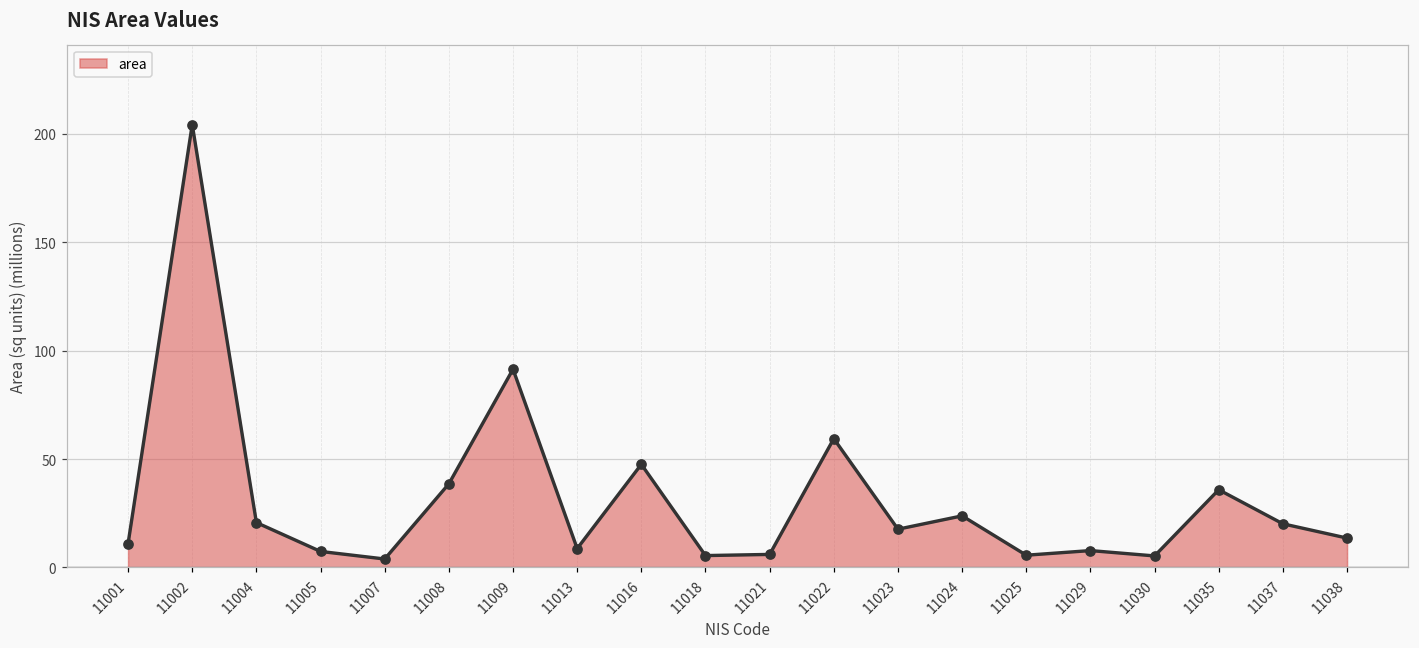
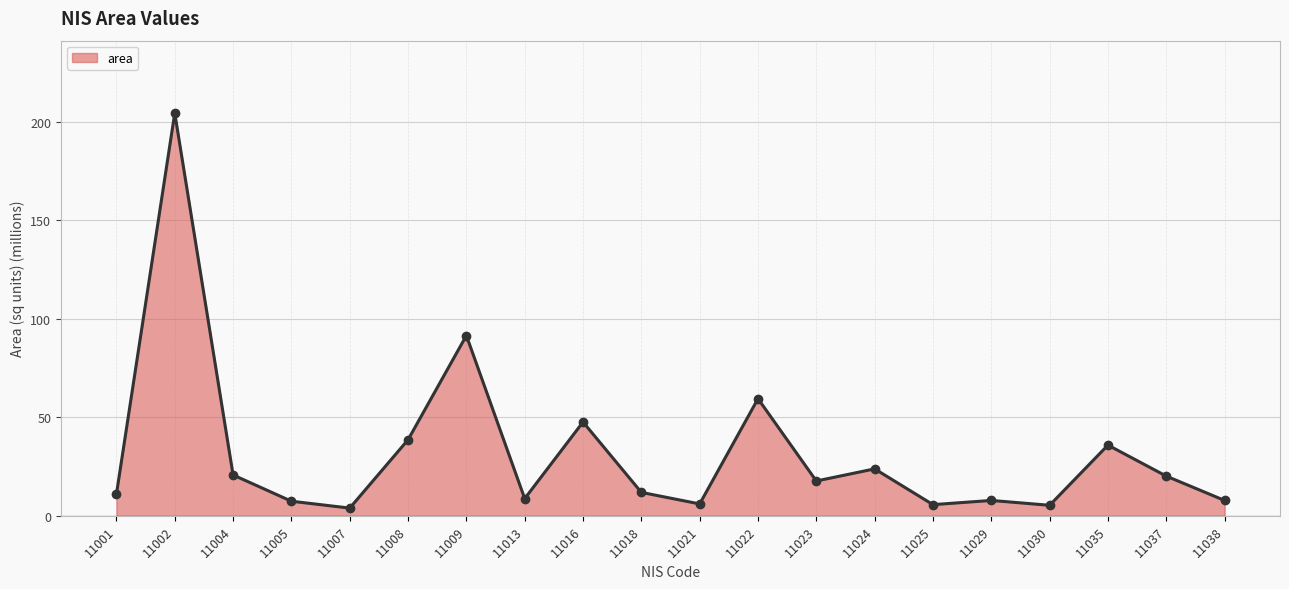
  {
    "11001": 11,
    "11002": 204,
    "11004": 21,
    "11005": 7,
    "11007": 4,
    "11008": 39,
    "11009": 91,
    "11013": 9,
    "11016": 48,
-   "11018": 5,
+   "11018": 12,
    "11021": 6,
    "11022": 59,
    "11023": 18,
    "11024": 24,
    "11025": 6,
    "11029": 8,
    "11030": 5,
    "11035": 36,
    "11037": 20,
-   "11038": 14
+   "11038": 8
  }
